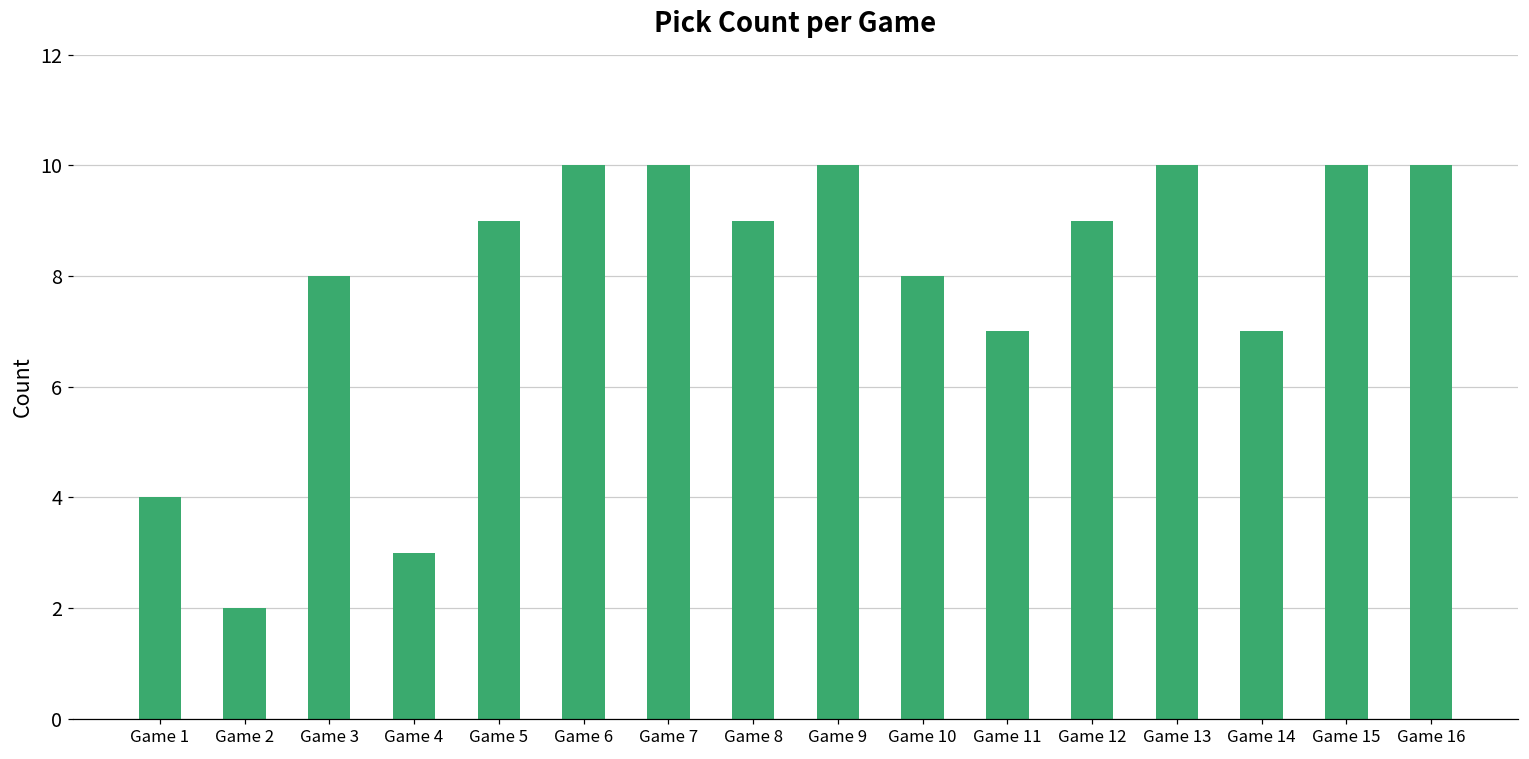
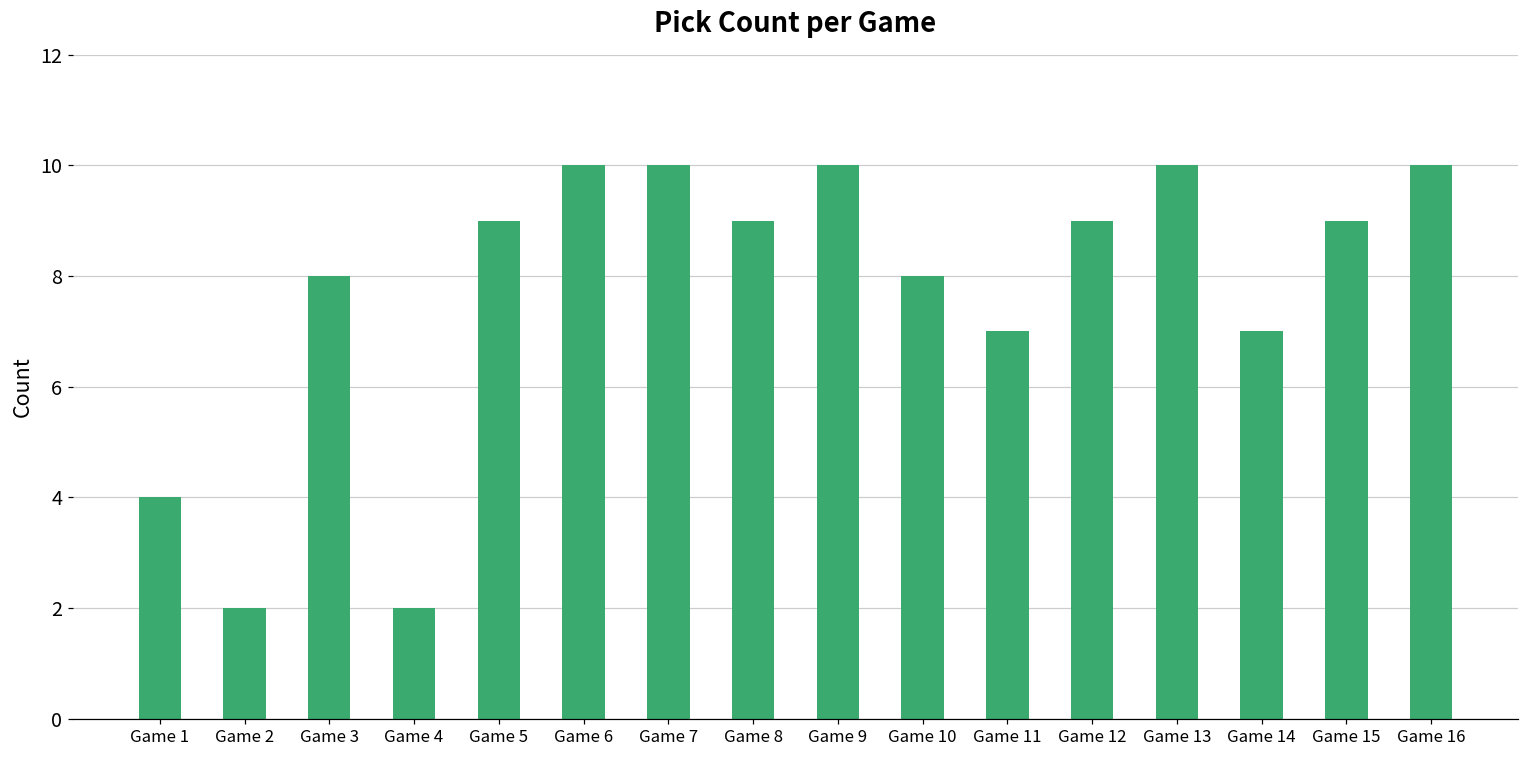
  {
    "Game 1": 4,
    "Game 2": 2,
    "Game 3": 8,
-   "Game 4": 3,
+   "Game 4": 2,
    "Game 5": 9,
    "Game 6": 10,
    "Game 7": 10,
    "Game 8": 9,
    "Game 9": 10,
    "Game 10": 8,
    "Game 11": 7,
    "Game 12": 9,
    "Game 13": 10,
    "Game 14": 7,
-   "Game 15": 10,
+   "Game 15": 9,
    "Game 16": 10
  }
